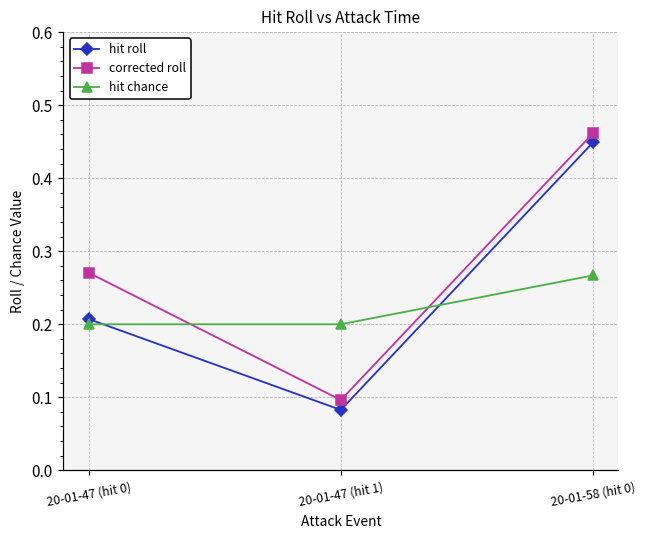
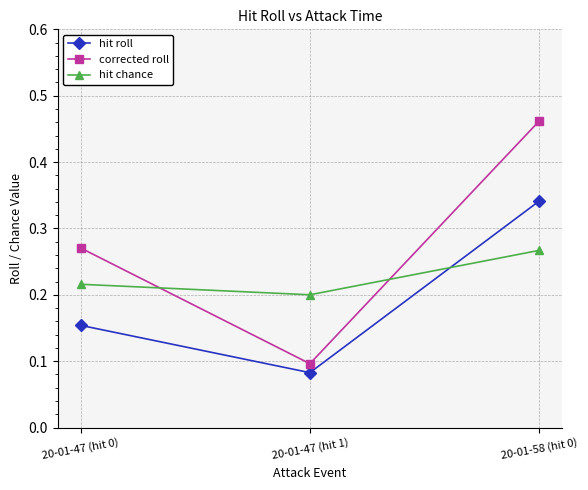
  {
    "hit roll": {
-     "20-01-47 (hit 0)": 0.21,
+     "20-01-47 (hit 0)": 0.15,
      "20-01-47 (hit 1)": 0.08,
-     "20-01-58 (hit 0)": 0.45
+     "20-01-58 (hit 0)": 0.34
    },
    "corrected roll": {
      "20-01-47 (hit 0)": 0.27,
      "20-01-47 (hit 1)": 0.10,
      "20-01-58 (hit 0)": 0.46
    },
    "hit chance": {
-     "20-01-47 (hit 0)": 0.20,
+     "20-01-47 (hit 0)": 0.22,
      "20-01-47 (hit 1)": 0.20,
      "20-01-58 (hit 0)": 0.27
    }
  }
